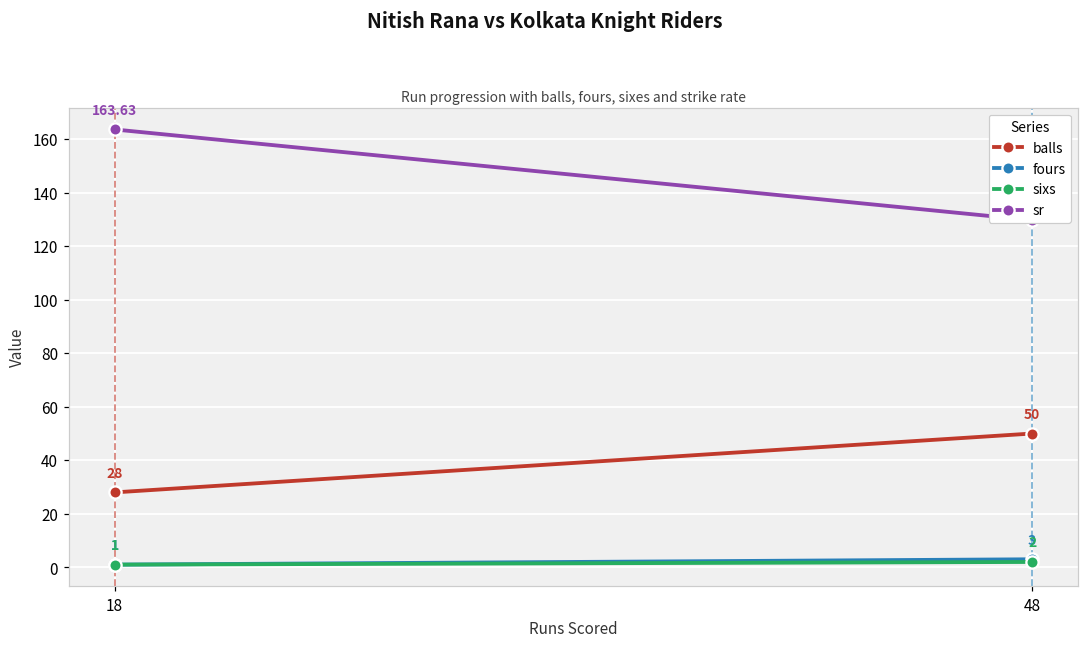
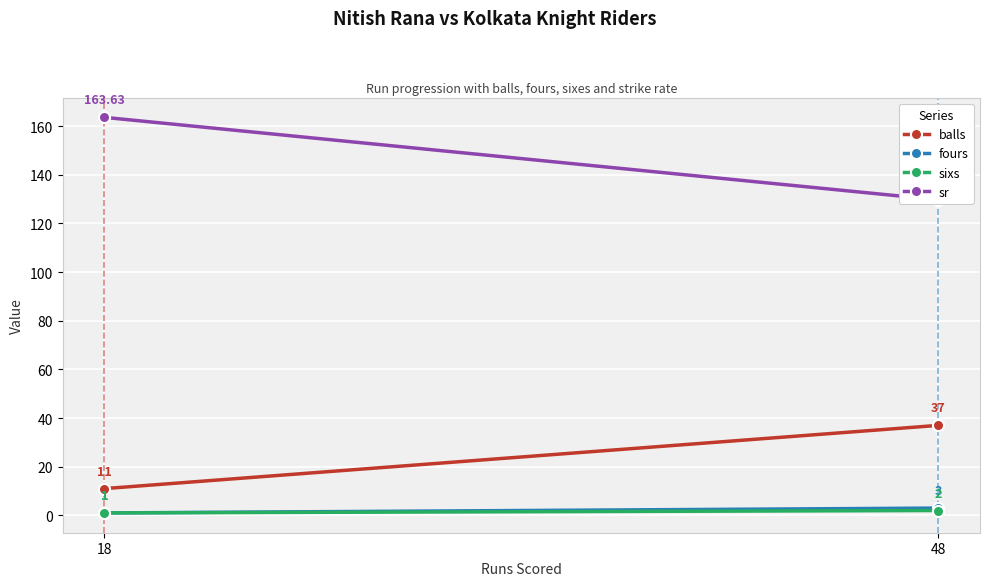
  {
    "balls": {
-     "18": 28,
-     "48": 50
+     "18": 11,
+     "48": 37
    },
    "sr": {
      "18": 163.63
    }
  }
